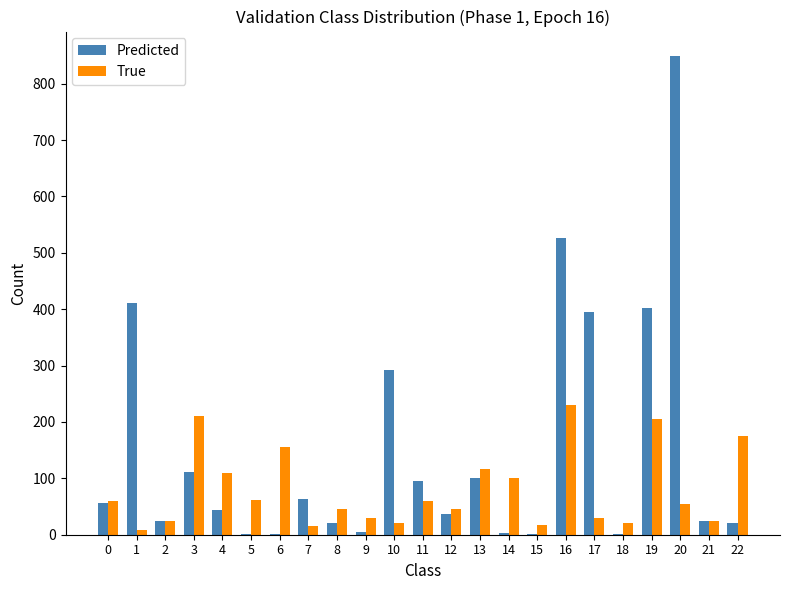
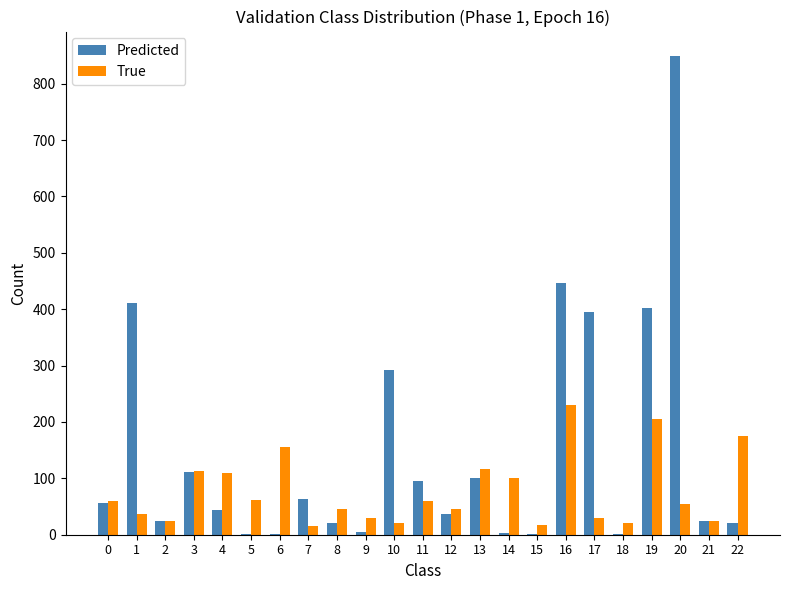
  {
    "Predicted": {
      "0": 60,
      "1": 410,
      "2": 20,
      "3": 110,
      "4": 40,
      "7": 60,
      "8": 20,
      "9": 10,
      "10": 290,
      "11": 90,
      "12": 40,
      "13": 100,
-     "16": 530,
+     "16": 450,
      "17": 390,
      "19": 400,
      "20": 850,
      "21": 20,
      "22": 20
    },
    "True": {
      "0": 60,
-     "1": 10,
+     "1": 40,
      "2": 30,
-     "3": 210,
+     "3": 110,
      "4": 110,
      "5": 60,
      "6": 160,
      "7": 20,
      "8": 50,
      "9": 30,
      "10": 20,
      "11": 60,
      "12": 50,
      "13": 120,
      "14": 100,
      "15": 20,
      "16": 230,
      "17": 30,
      "18": 20,
      "19": 210,
      "20": 60,
      "21": 30,
      "22": 180
    }
  }
